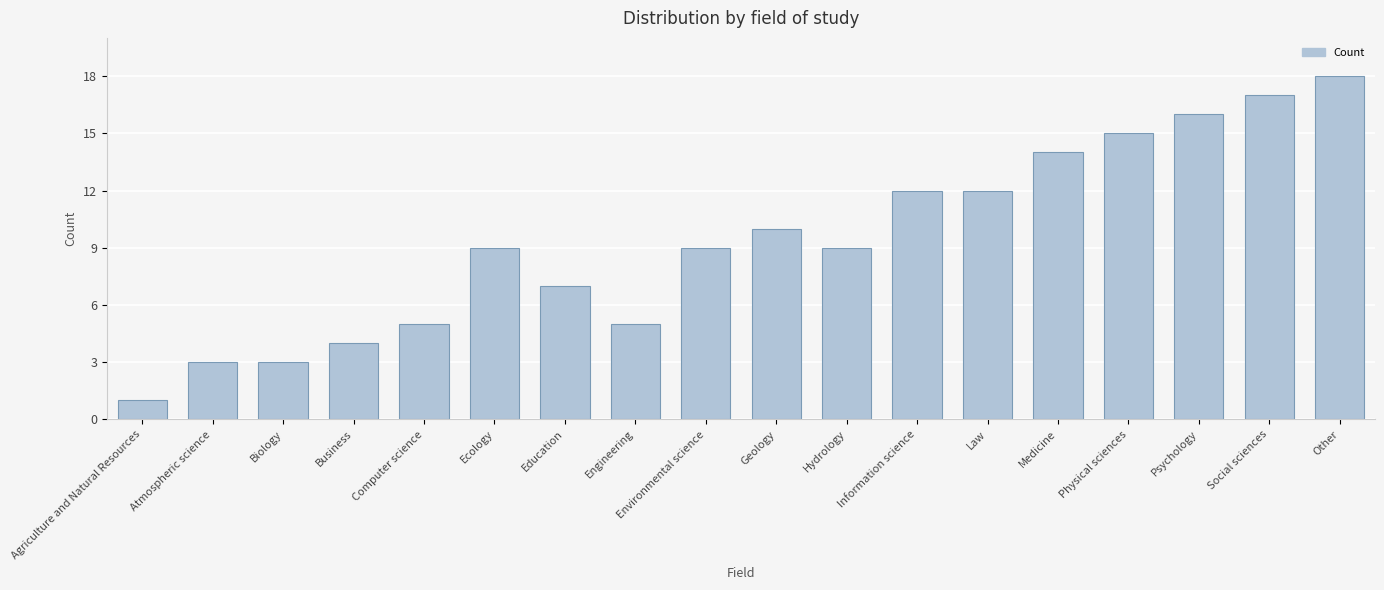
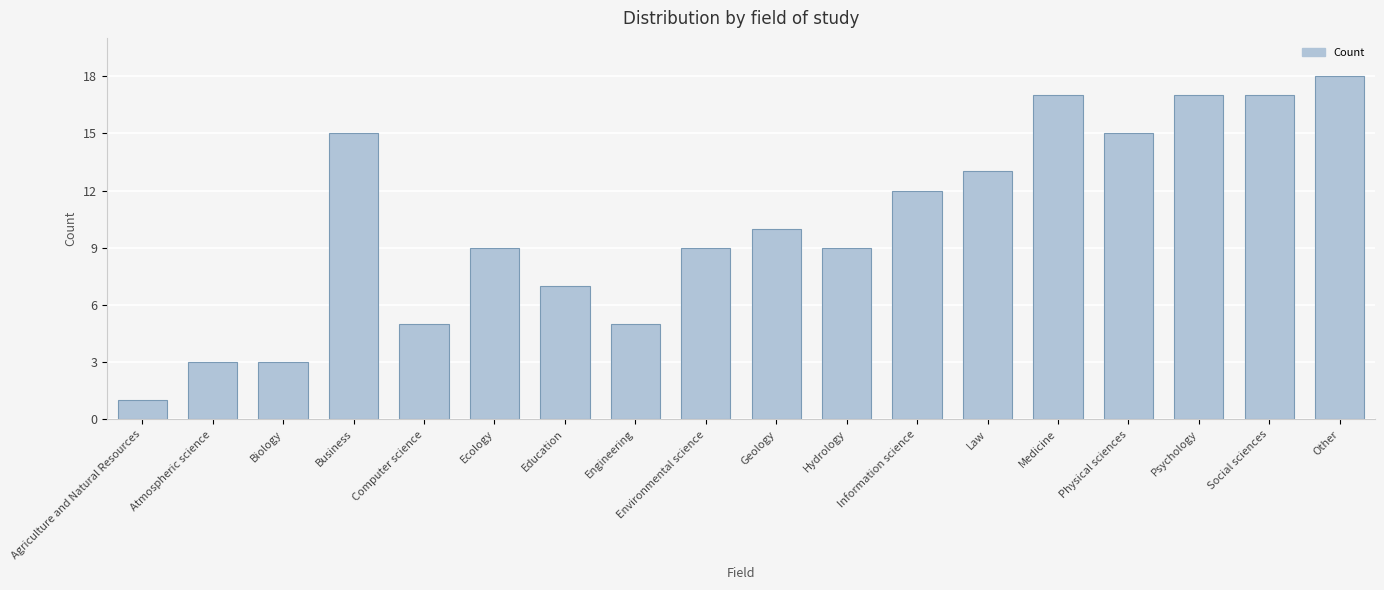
  {
    "Agriculture and Natural Resources": 1,
    "Atmospheric science": 3,
    "Biology": 3,
-   "Business": 4,
+   "Business": 15,
    "Computer science": 5,
    "Ecology": 9,
    "Education": 7,
    "Engineering": 5,
    "Environmental science": 9,
    "Geology": 10,
    "Hydrology": 9,
    "Information science": 12,
-   "Law": 12,
-   "Medicine": 14,
+   "Law": 13,
+   "Medicine": 17,
    "Physical sciences": 15,
-   "Psychology": 16,
+   "Psychology": 17,
    "Social sciences": 17,
    "Other": 18
  }
